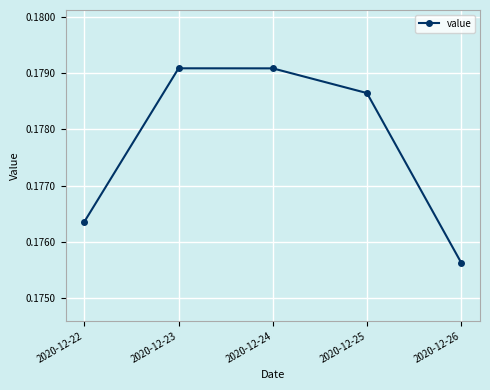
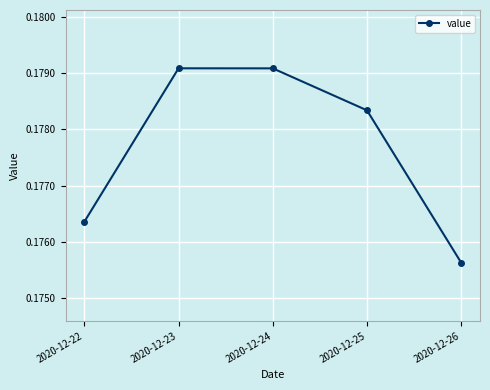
  {
    "2020-12-22": 0.1764,
    "2020-12-23": 0.1791,
    "2020-12-24": 0.1791,
-   "2020-12-25": 0.1786,
+   "2020-12-25": 0.1783,
    "2020-12-26": 0.1756
  }
